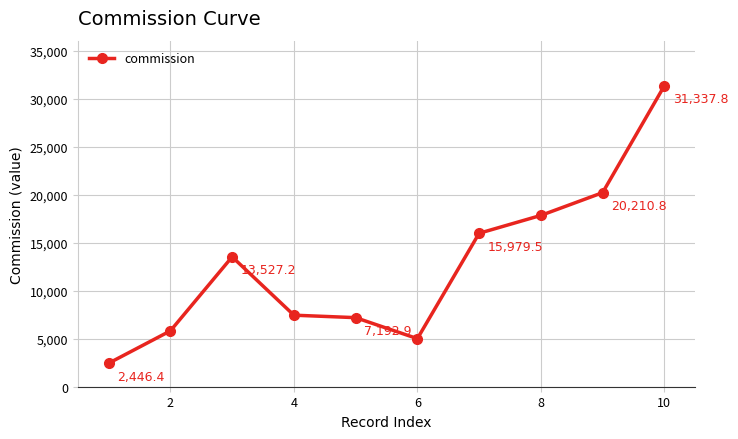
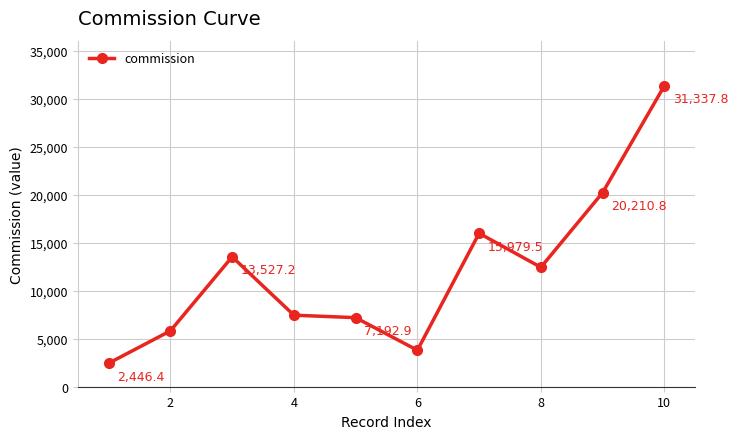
  {
    "2": "6,000",
    "4": "7,000",
-   "6": "5,000",
-   "8": "18,000"
+   "6": "4,000",
+   "8": "12,000"
  }
